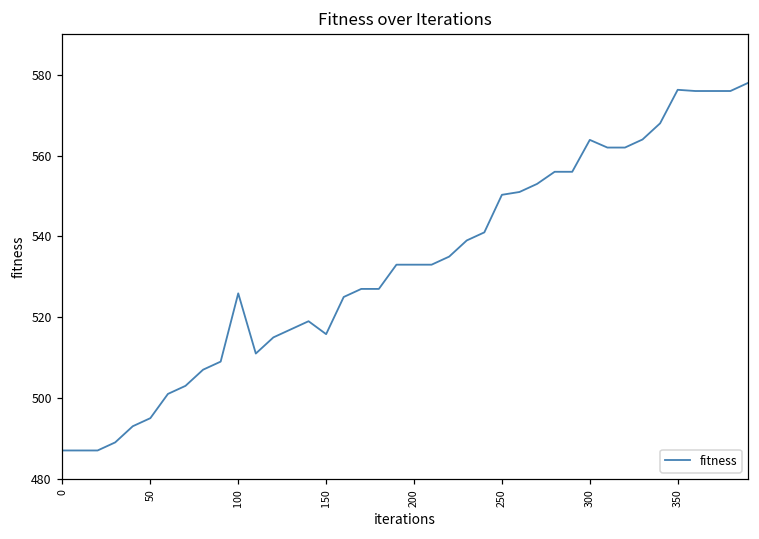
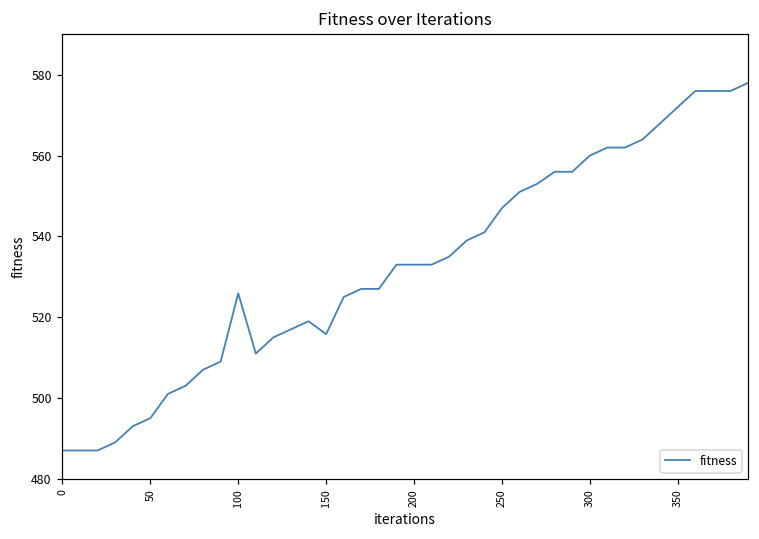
  {
    "0": 487,
    "50": 495,
    "100": 526,
    "150": 516,
    "200": 533,
-   "250": 550,
-   "300": 564,
-   "350": 576
+   "250": 547,
+   "300": 560,
+   "350": 572
  }
